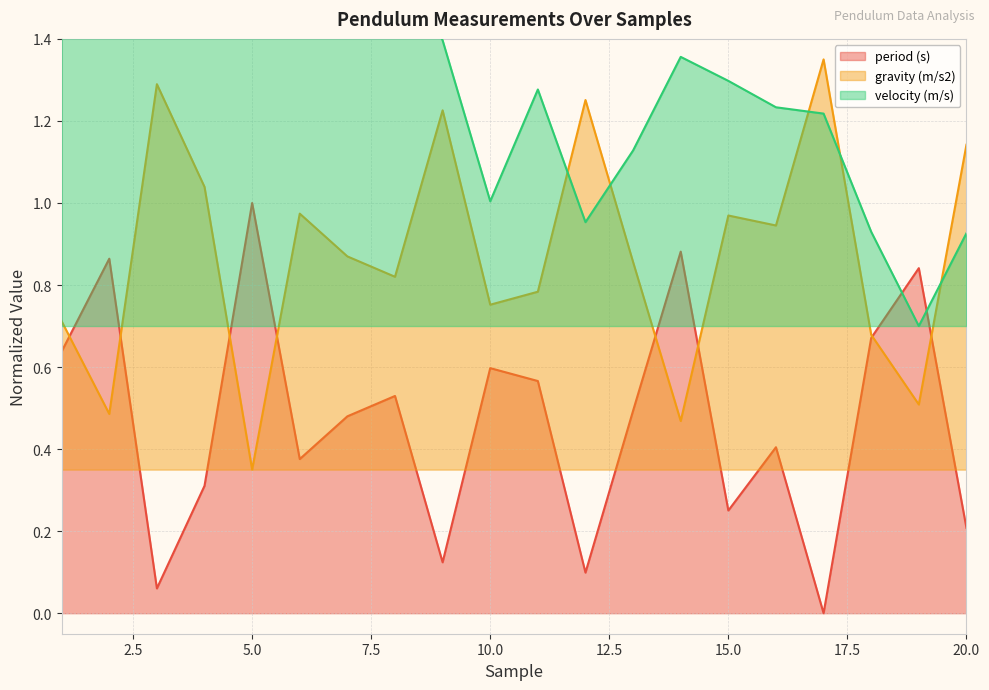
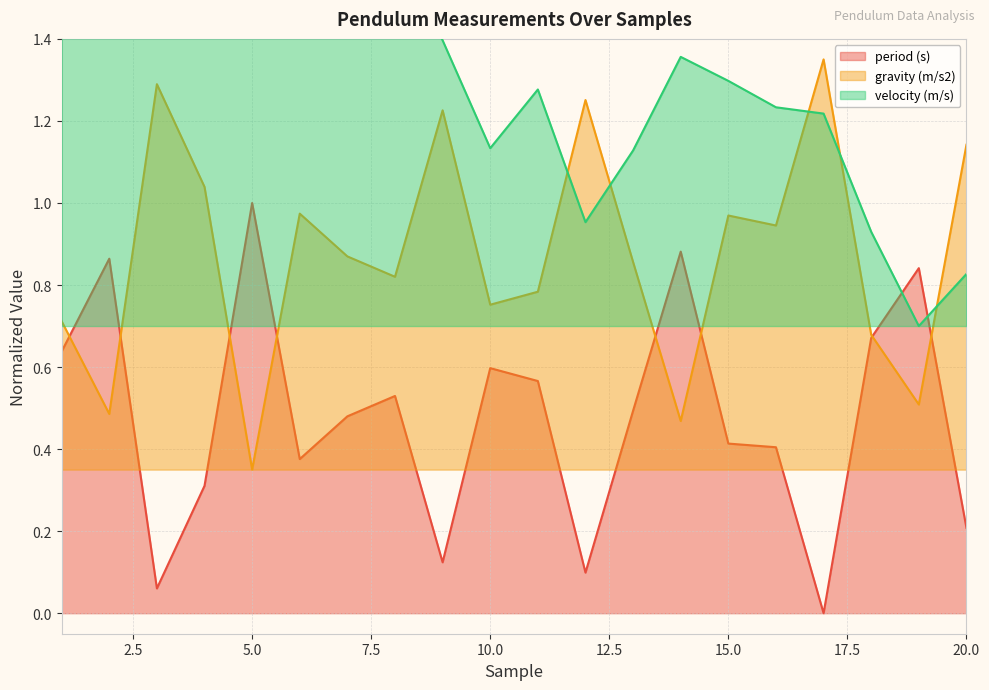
  {
    "period (s)": {
      "5.0": 1.00,
      "10.0": 0.60,
-     "15.0": 0.25,
+     "15.0": 0.41,
      "20.0": 0.21
    },
    "gravity (m/s2)": {
      "10.0": 0.75,
      "15.0": 0.97,
      "20.0": 1.14
    },
    "velocity (m/s)": {
-     "10.0": 1.00,
+     "10.0": 1.13,
      "15.0": 1.30,
-     "20.0": 0.93
+     "20.0": 0.83
    }
  }
